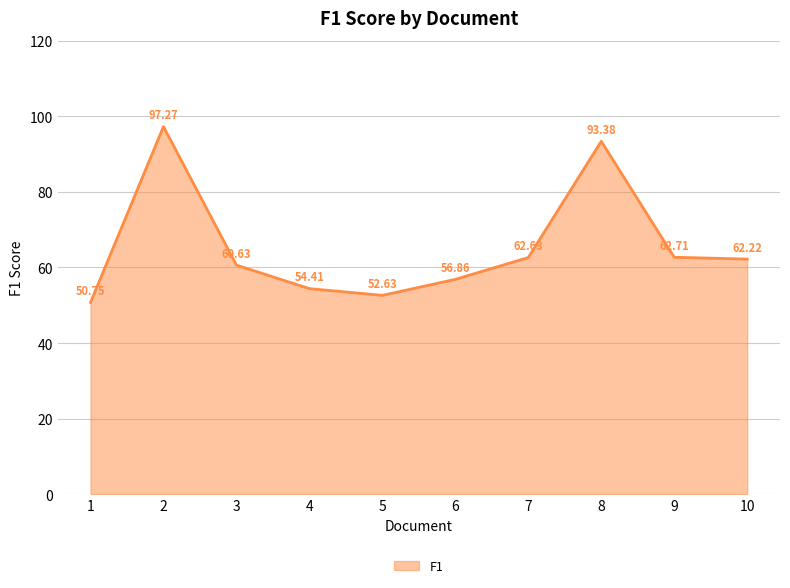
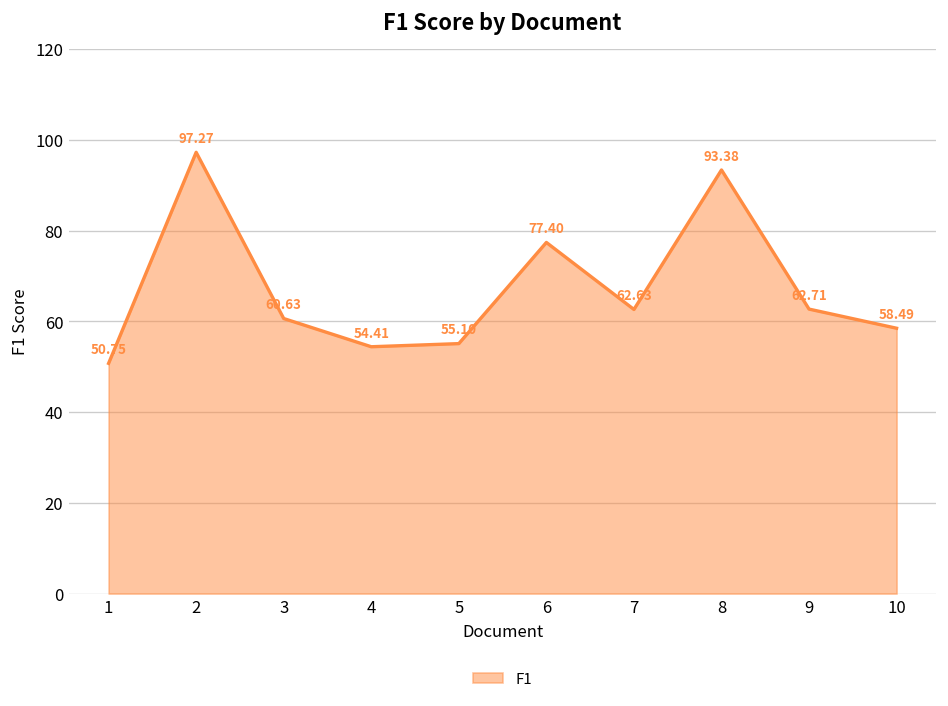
  {
    "1": 50.75,
    "2": 97.27,
    "3": 60.63,
    "4": 54.41,
-   "5": 52.63,
-   "6": 56.86,
+   "5": 55.10,
+   "6": 77.40,
    "7": 62.63,
    "8": 93.38,
    "9": 62.71,
-   "10": 62.22
+   "10": 58.49
  }
